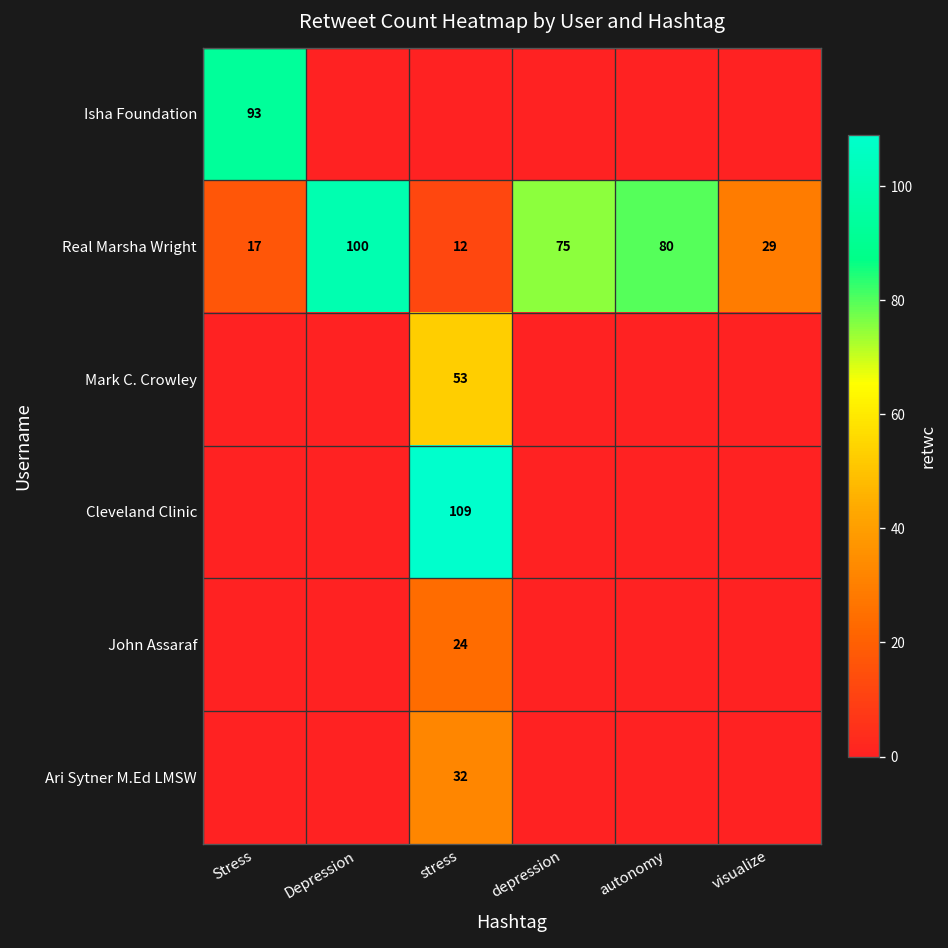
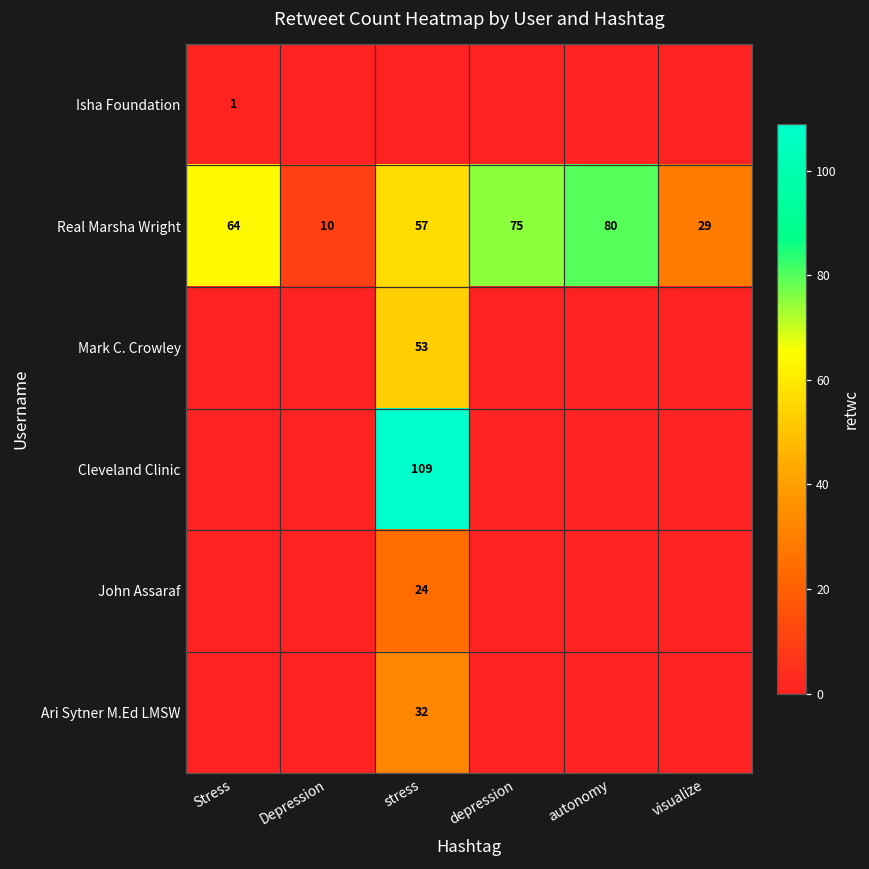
  {
    "Isha Foundation": {
-     "Stress": 93
+     "Stress": 1
    },
    "Real Marsha Wright": {
-     "Stress": 17,
-     "Depression": 100,
-     "stress": 12,
+     "Stress": 64,
+     "Depression": 10,
+     "stress": 57,
      "depression": 75,
      "autonomy": 80,
      "visualize": 29
    },
    "Mark C. Crowley": {
      "stress": 53
    },
    "Cleveland Clinic": {
      "stress": 109
    },
    "John Assaraf": {
      "stress": 24
    },
    "Ari Sytner M.Ed LMSW": {
      "stress": 32
    }
  }
